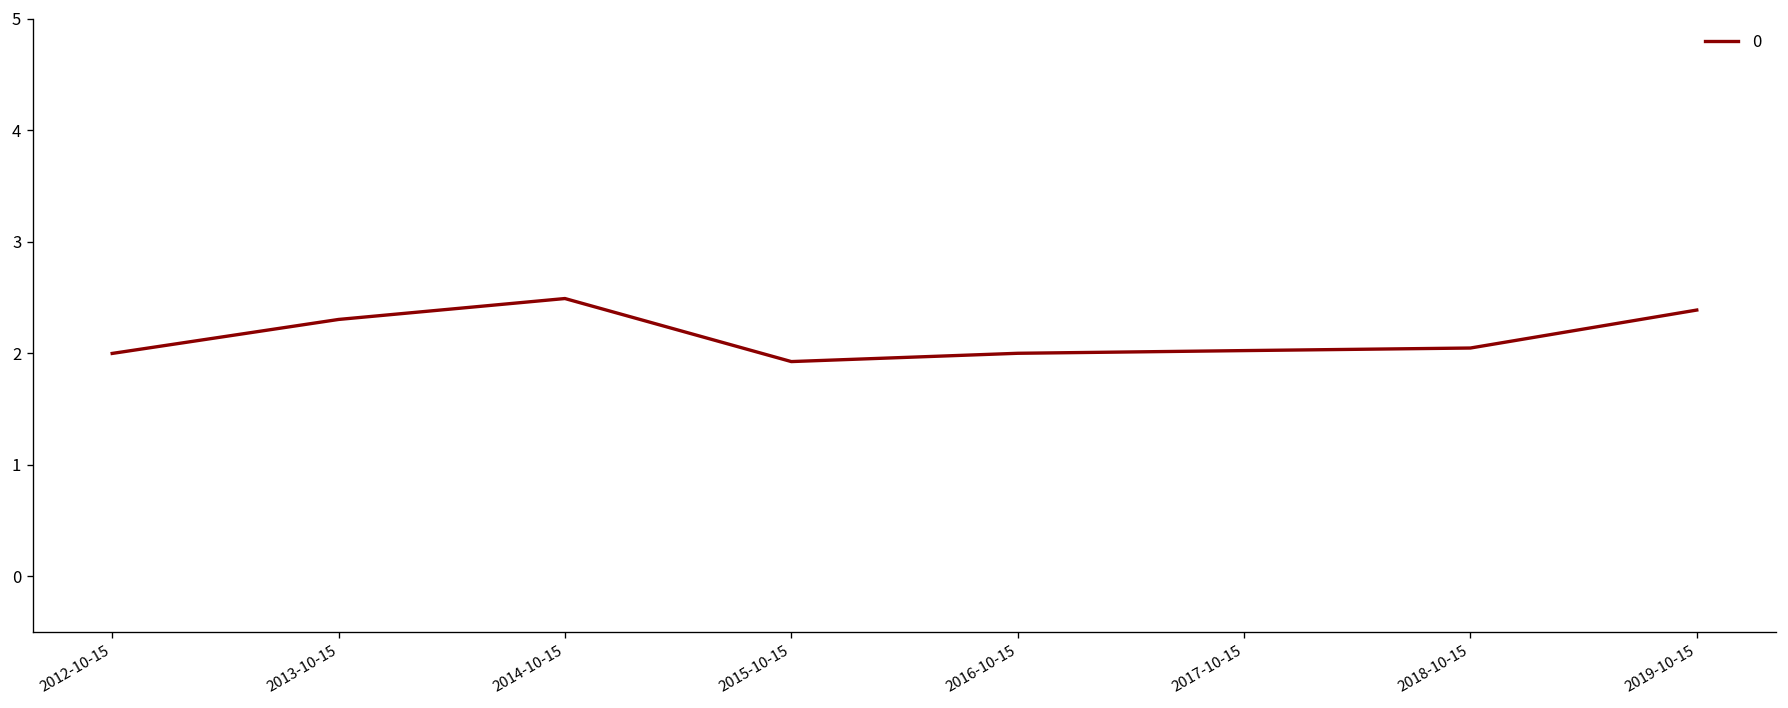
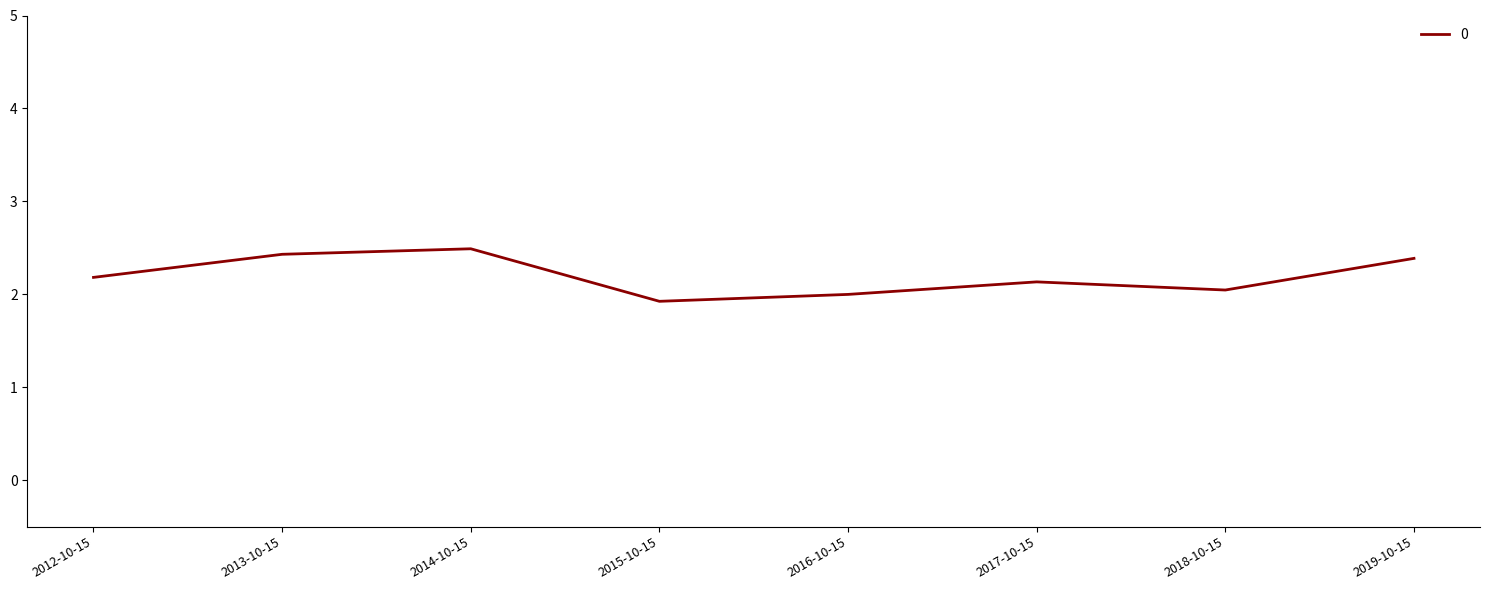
  {
-   "2012-10-15": 2.0,
-   "2013-10-15": 2.3,
+   "2012-10-15": 2.2,
+   "2013-10-15": 2.4,
    "2014-10-15": 2.5,
    "2015-10-15": 1.9,
    "2016-10-15": 2.0,
-   "2017-10-15": 2.0,
+   "2017-10-15": 2.1,
    "2018-10-15": 2.0,
    "2019-10-15": 2.4
  }
